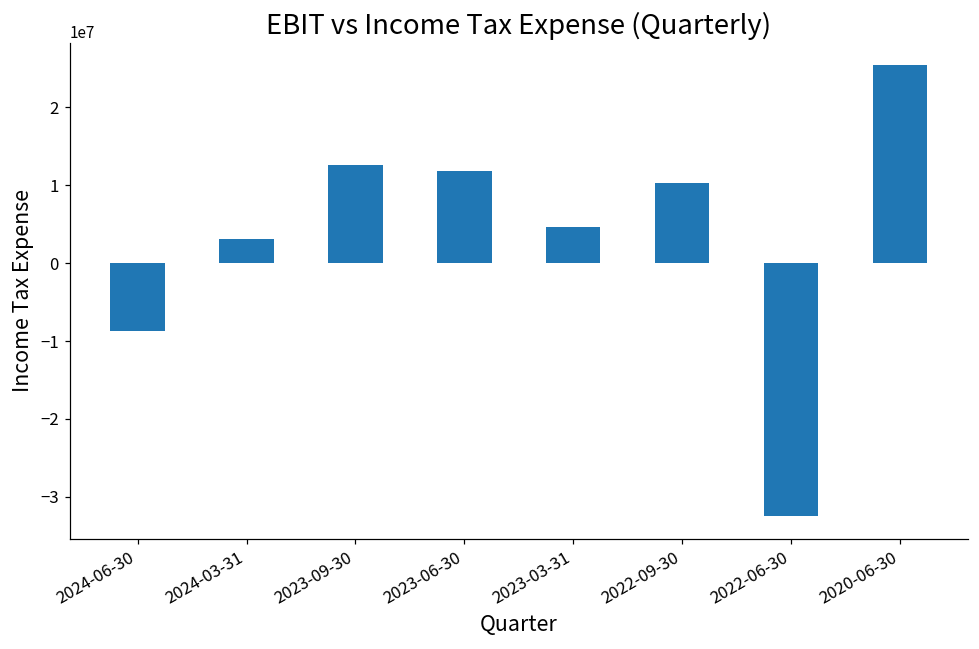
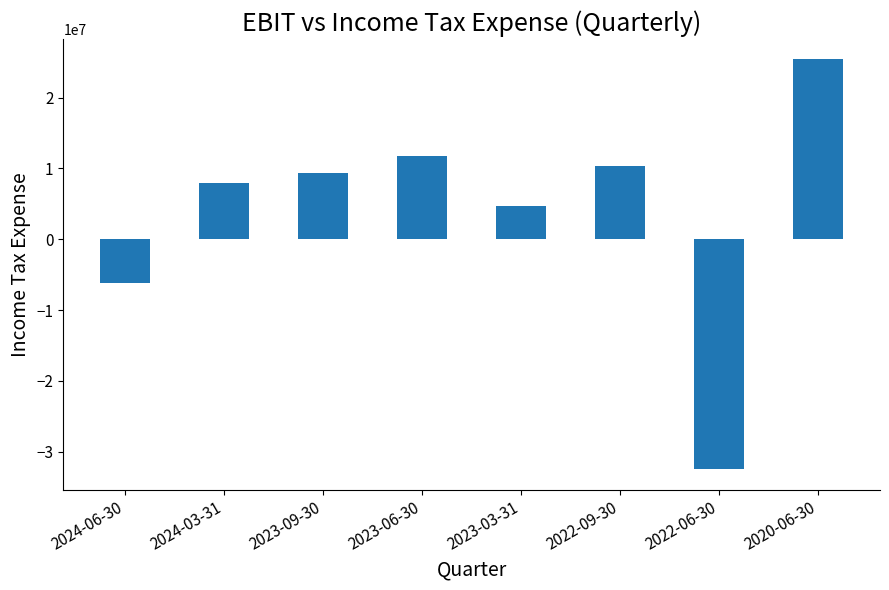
  {
-   "2024-06-30": -9000000,
-   "2024-03-31": 3000000,
-   "2023-09-30": 13000000,
+   "2024-06-30": -6000000,
+   "2024-03-31": 8000000,
+   "2023-09-30": 9000000,
    "2023-06-30": 12000000,
    "2023-03-31": 5000000,
    "2022-09-30": 10000000,
    "2022-06-30": -32000000,
    "2020-06-30": 25000000
  }
